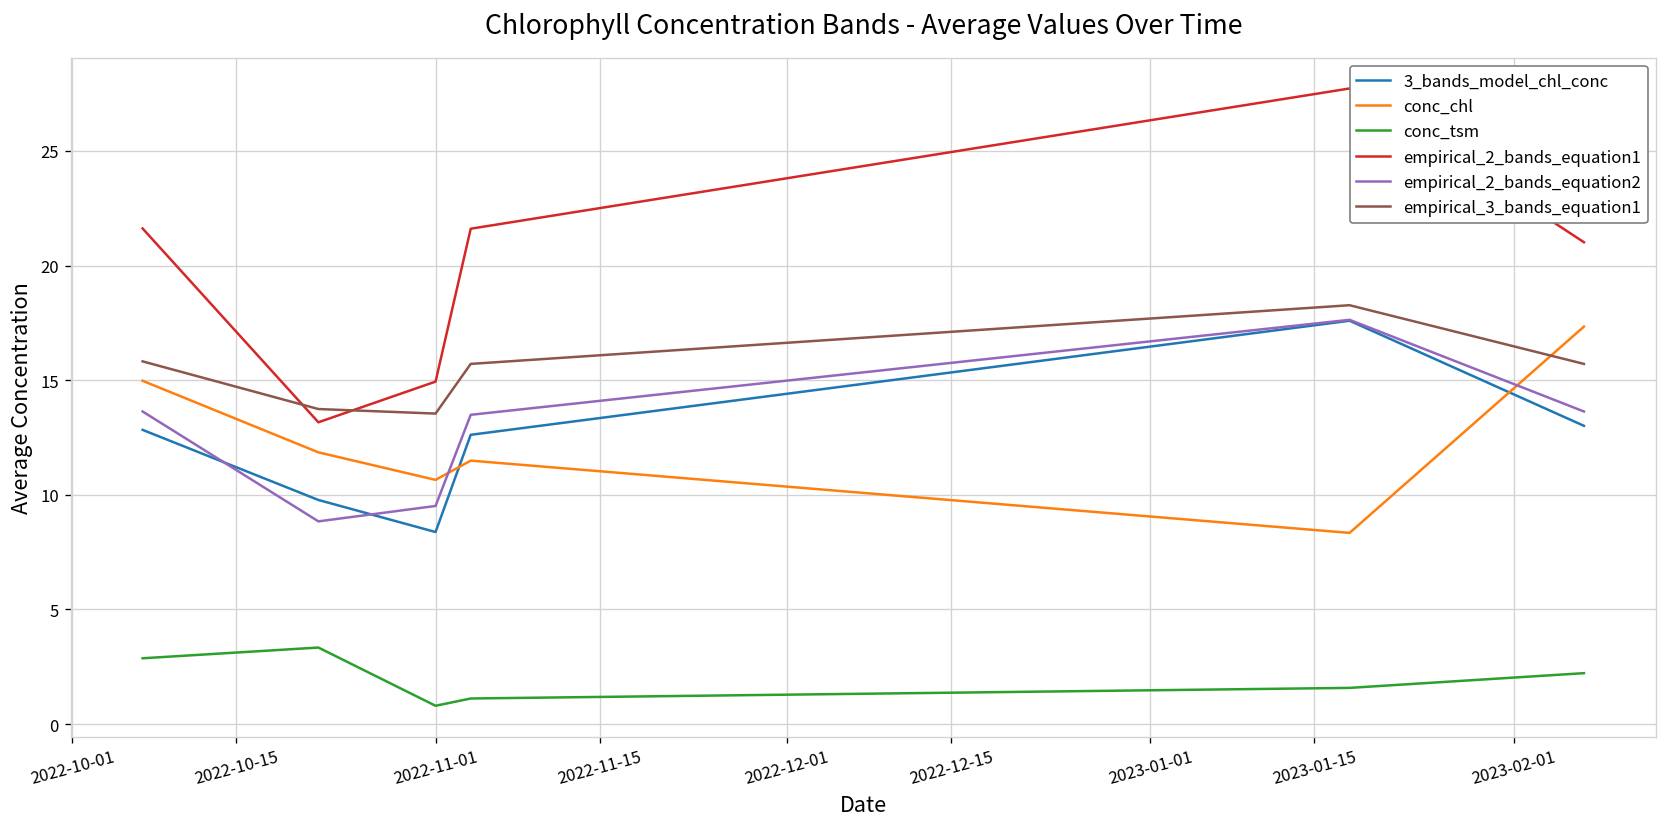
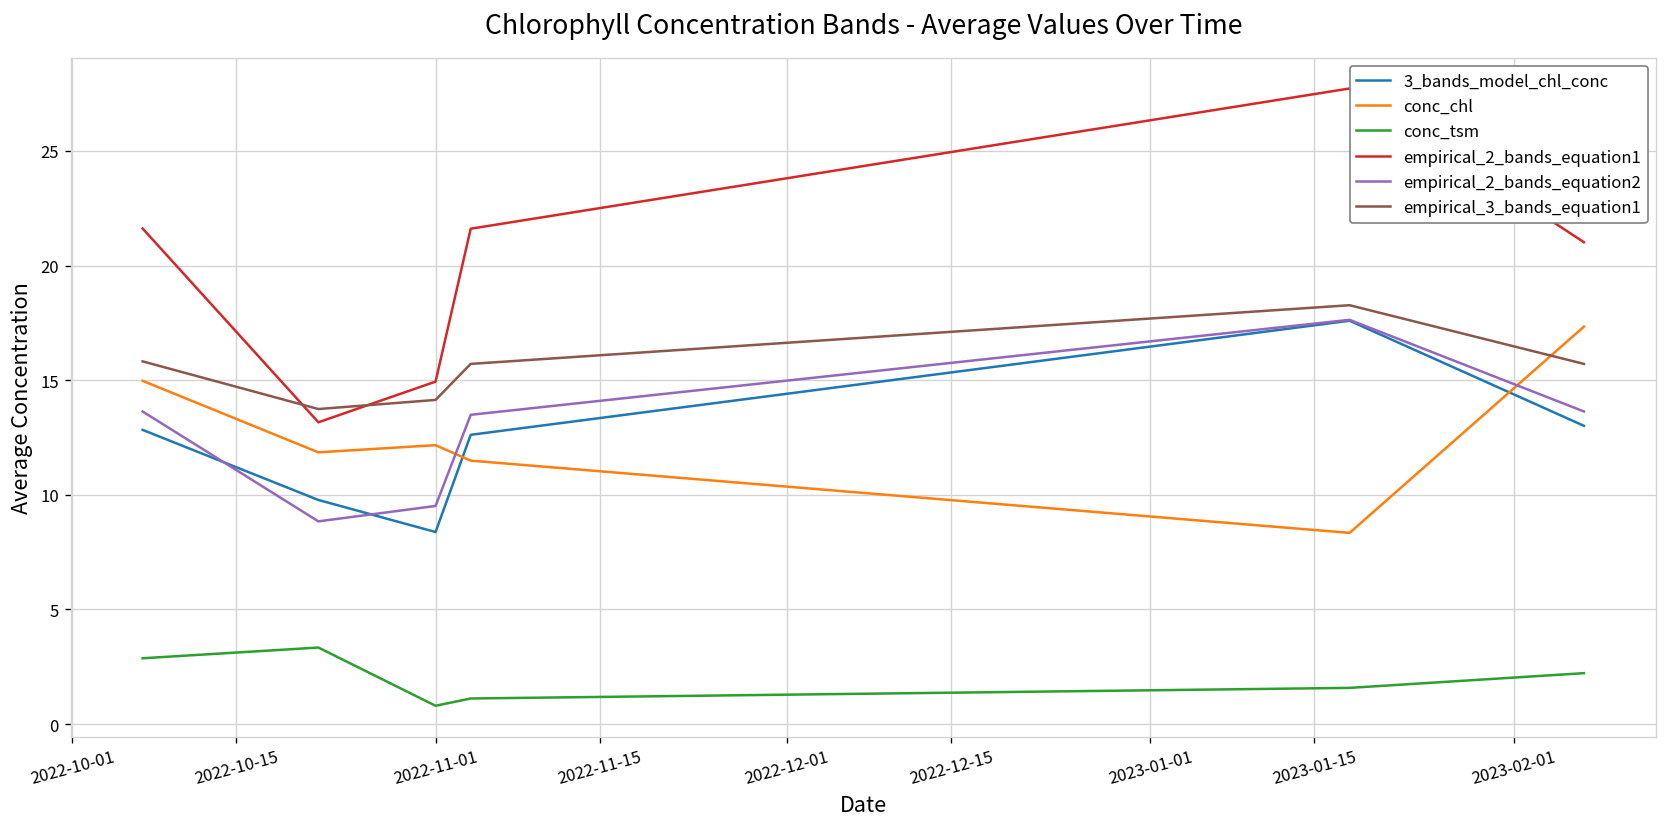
  {
    "3_bands_model_chl_conc": {
      "2022-11-01": 8.4
    },
    "conc_chl": {
-     "2022-11-01": 10.7
+     "2022-11-01": 12.2
    },
    "conc_tsm": {
      "2022-11-01": 0.8
    },
    "empirical_2_bands_equation1": {
      "2022-11-01": 14.9
    },
    "empirical_2_bands_equation2": {
      "2022-11-01": 9.5
    },
    "empirical_3_bands_equation1": {
-     "2022-11-01": 13.5
+     "2022-11-01": 14.1
    }
  }
